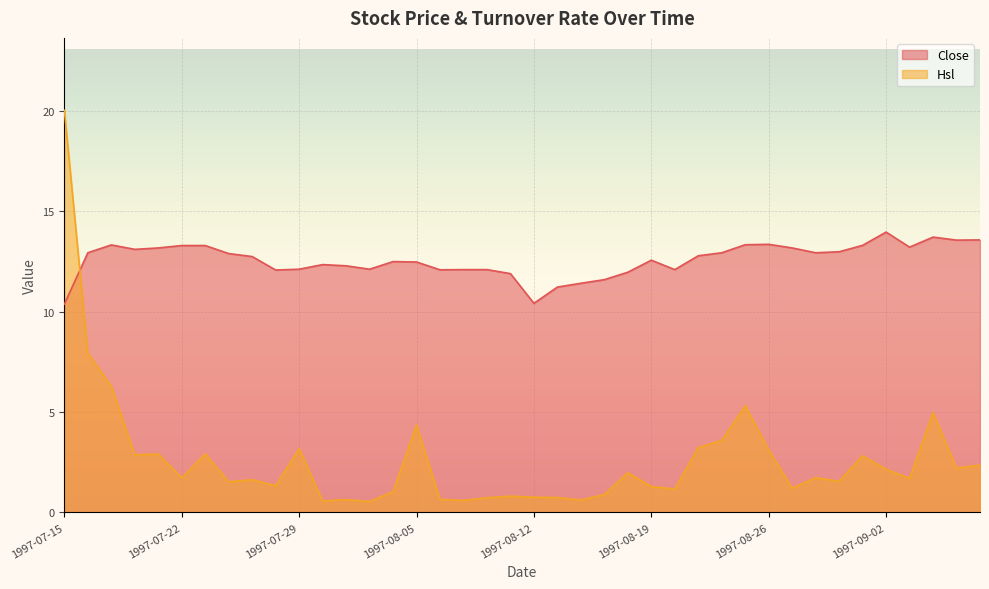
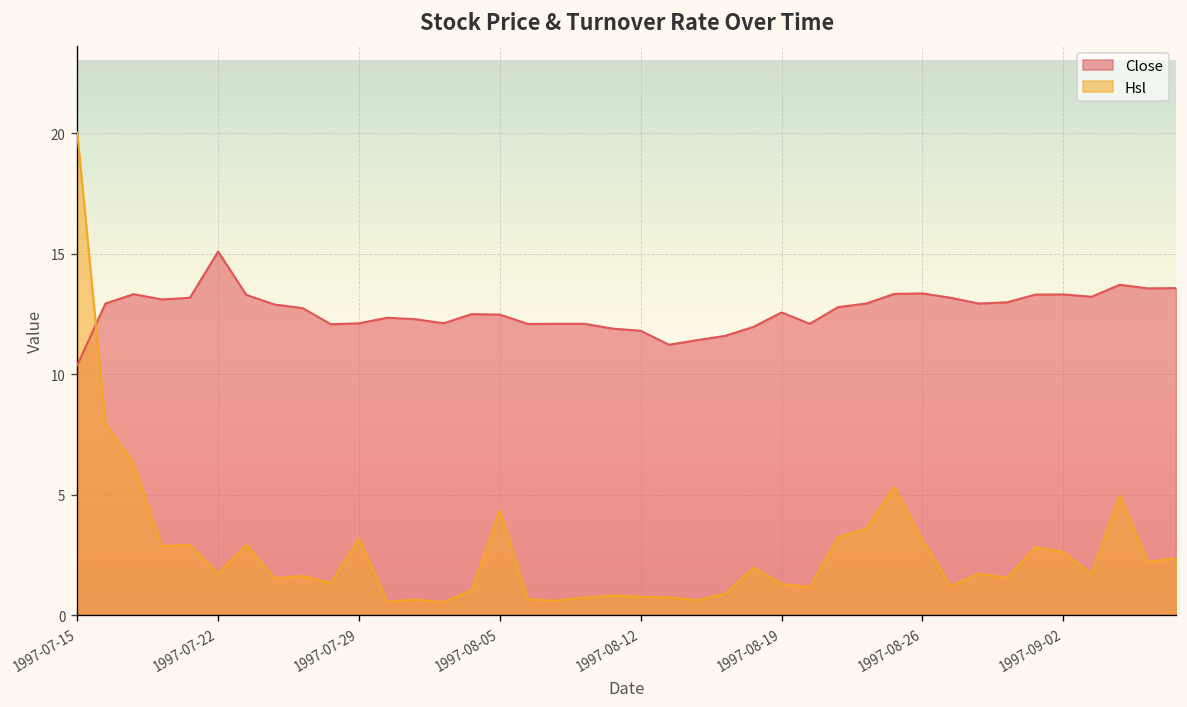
  {
    "Close": {
      "1997-07-15": 10.4,
-     "1997-07-22": 13.3,
+     "1997-07-22": 15.1,
      "1997-07-29": 12.1,
      "1997-08-05": 12.5,
-     "1997-08-12": 10.4,
+     "1997-08-12": 11.8,
      "1997-08-19": 12.6,
      "1997-08-26": 13.4,
-     "1997-09-02": 14.0
+     "1997-09-02": 13.3
    },
    "Hsl": {
      "1997-07-15": 20.0,
      "1997-07-22": 1.7,
      "1997-07-29": 3.2,
      "1997-08-05": 4.4,
      "1997-08-12": 0.8,
      "1997-08-19": 1.3,
      "1997-08-26": 3.1,
-     "1997-09-02": 2.2
+     "1997-09-02": 2.6
    }
  }
